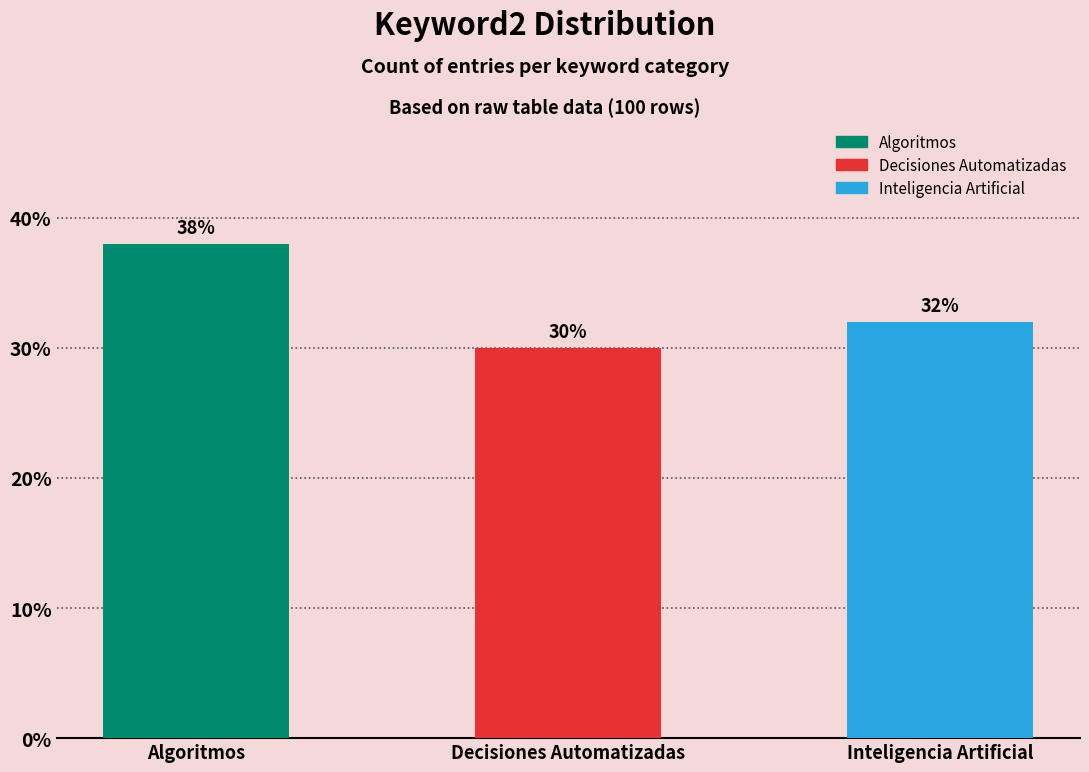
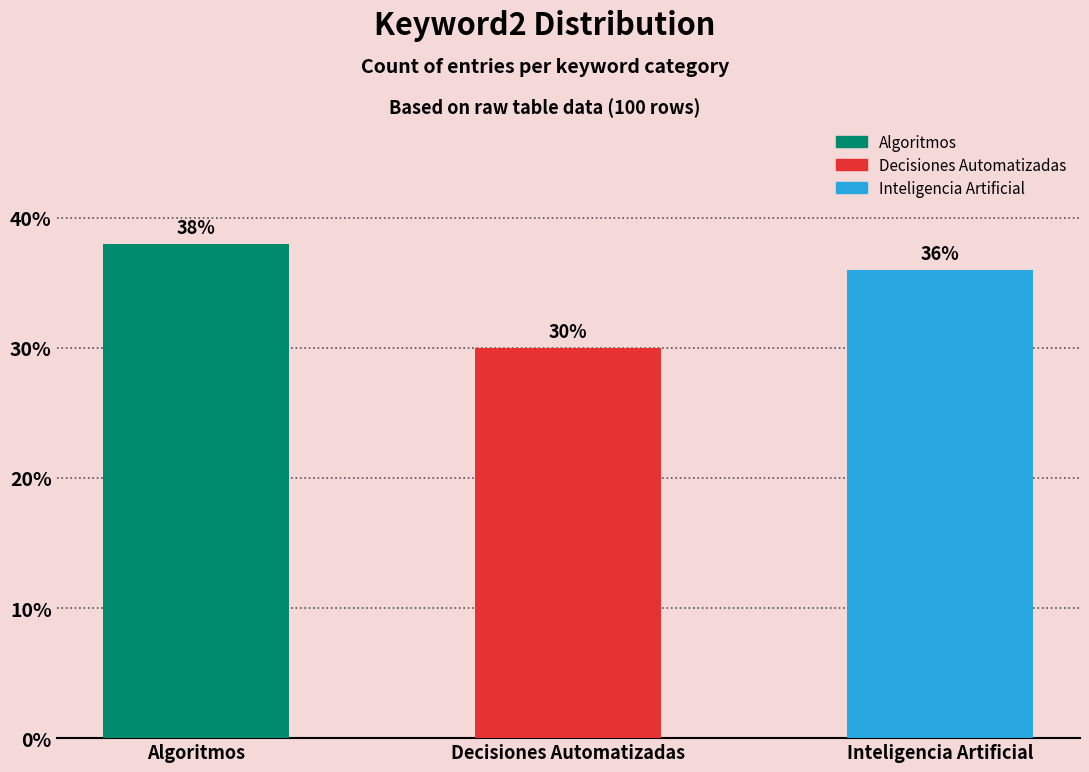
  {
    "Decisiones Automatizadas": {
      "Decisiones Automatizadas": "30%"
    },
    "Inteligencia Artificial": {
-     "Inteligencia Artificial": "32%"
+     "Inteligencia Artificial": "36%"
    }
  }
